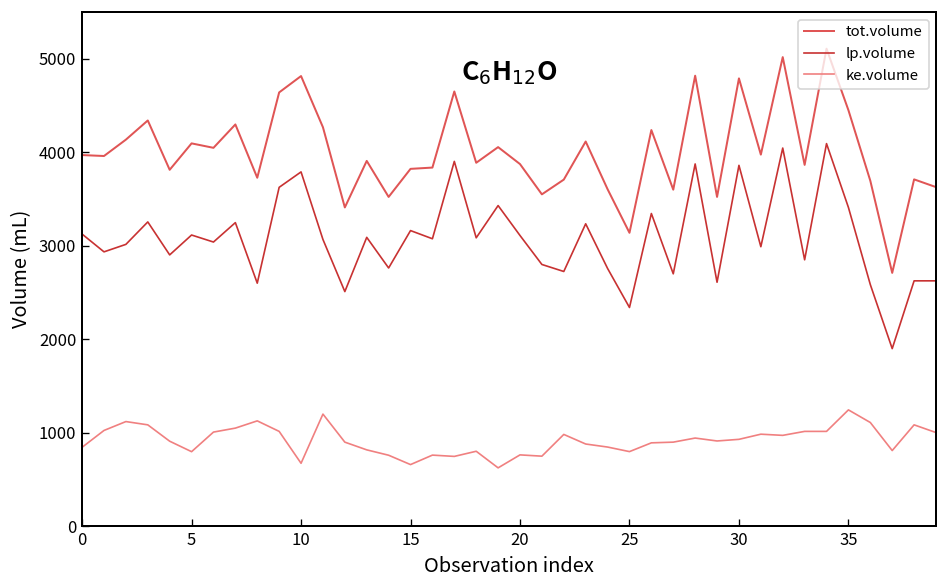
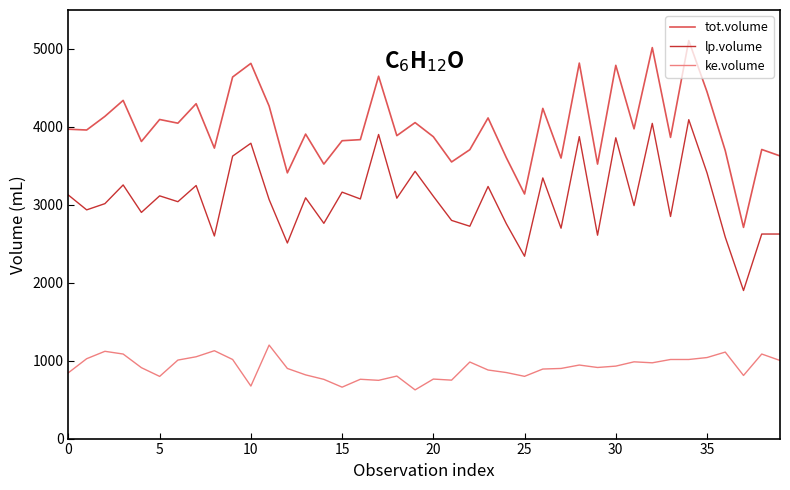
  {
    "ke.volume": {
      "0": 800,
      "5": 800,
      "10": 700,
      "15": 700,
      "20": 800,
      "25": 800,
      "30": 900,
-     "35": 1200
+     "35": 1000
    }
  }
